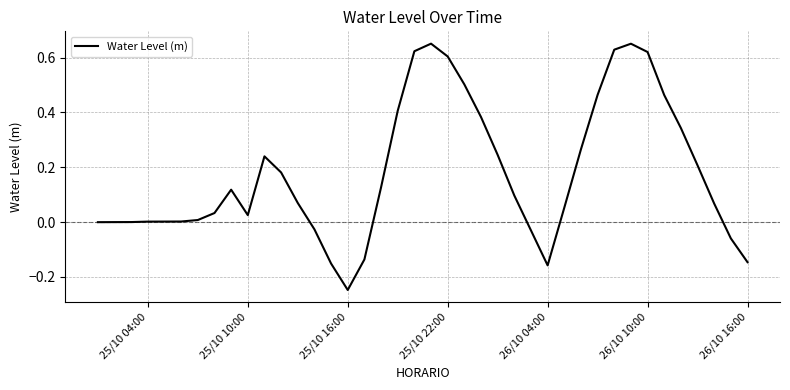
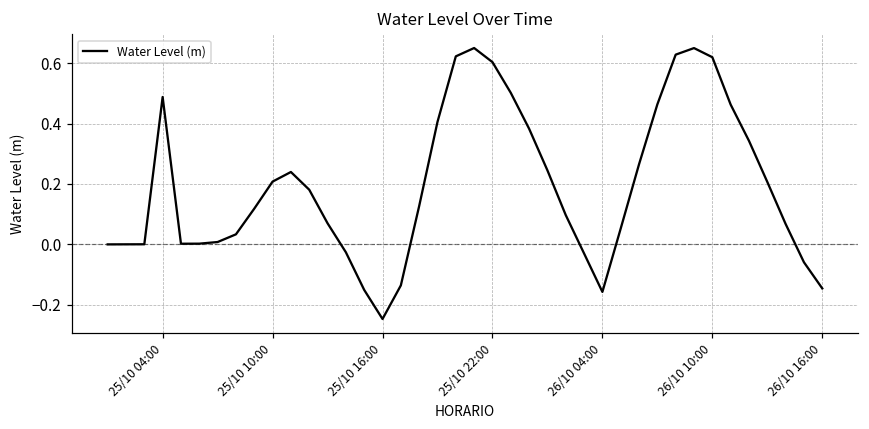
  {
-   "25/10 04:00": 0.00,
-   "25/10 10:00": 0.03,
+   "25/10 04:00": 0.49,
+   "25/10 10:00": 0.21,
    "25/10 16:00": -0.25,
    "25/10 22:00": 0.60,
    "26/10 04:00": -0.16,
    "26/10 10:00": 0.62,
    "26/10 16:00": -0.15
  }
